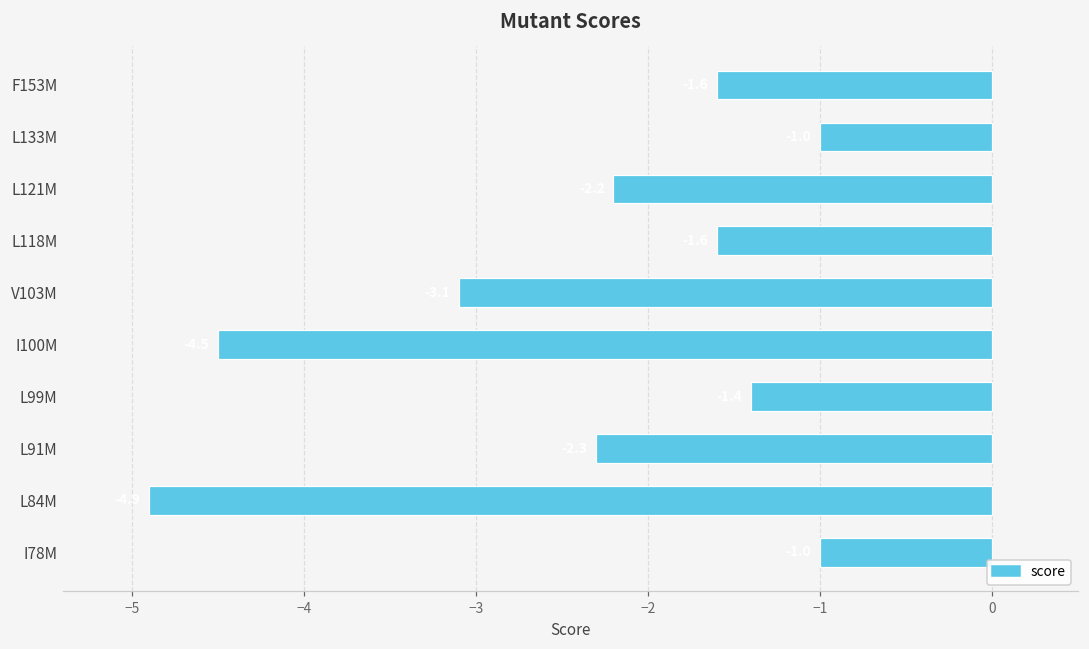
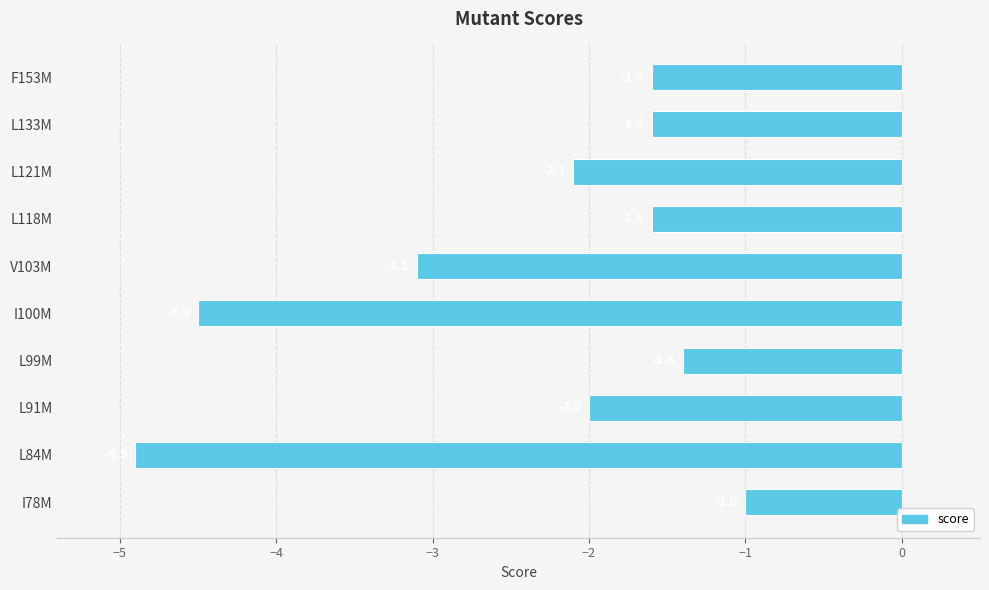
  {
    "F153M": -1.6,
-   "L133M": -1.0,
-   "L121M": -2.2,
+   "L133M": -1.6,
+   "L121M": -2.1,
    "L118M": -1.6,
    "V103M": -3.1,
    "I100M": -4.5,
    "L99M": -1.4,
-   "L91M": -2.3,
+   "L91M": -2.0,
    "L84M": -4.9,
    "I78M": -1.0
  }
